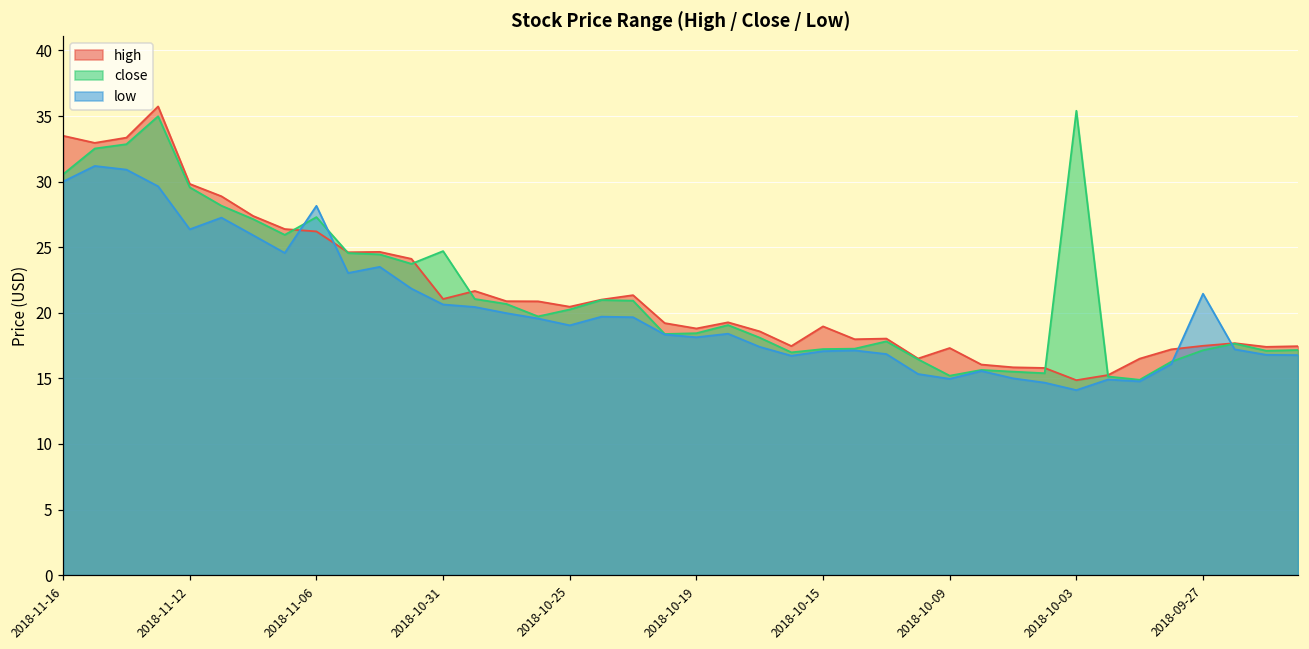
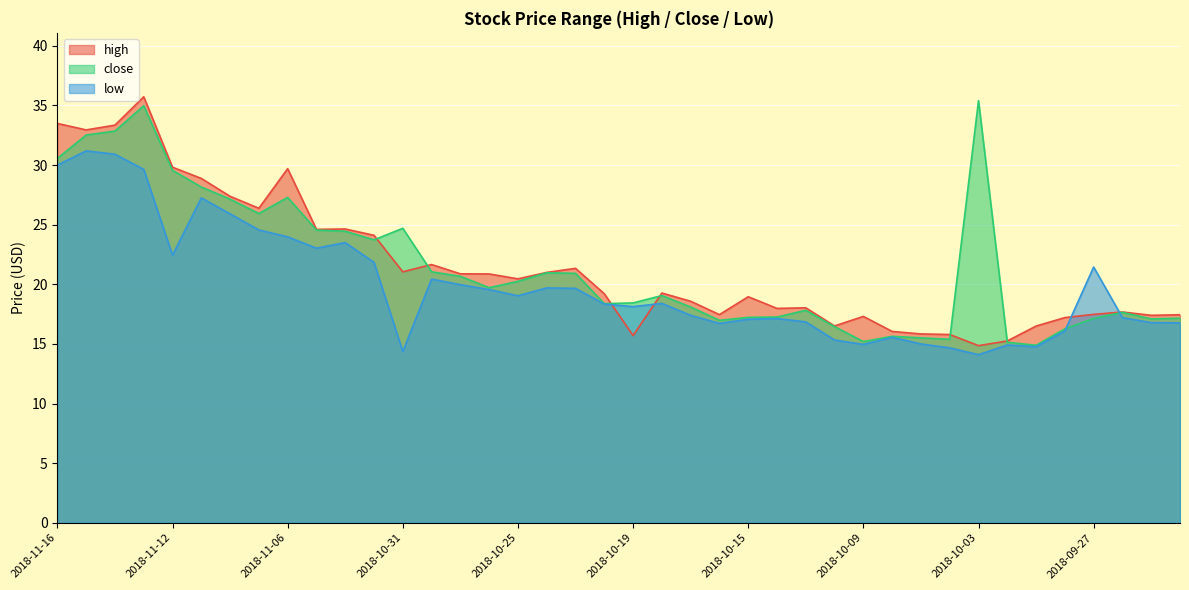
  {
    "high": {
      "2018-11-16": 33.5,
      "2018-11-12": 29.8,
-     "2018-11-06": 26.2,
+     "2018-11-06": 29.7,
      "2018-10-31": 21.1,
-     "2018-10-19": 18.8,
+     "2018-10-19": 15.7,
      "2018-10-15": 19.0,
      "2018-10-09": 17.3,
      "2018-10-03": 14.9,
      "2018-09-27": 17.5
    },
    "close": {
      "2018-11-16": 30.6,
      "2018-11-12": 29.6,
      "2018-11-06": 27.3,
      "2018-10-31": 24.7,
      "2018-10-19": 18.4,
      "2018-10-09": 15.2,
      "2018-10-03": 35.4,
      "2018-09-27": 17.1
    },
    "low": {
      "2018-11-16": 30.0,
-     "2018-11-12": 26.4,
-     "2018-11-06": 28.2,
-     "2018-10-31": 20.6,
+     "2018-11-12": 22.5,
+     "2018-11-06": 24.0,
+     "2018-10-31": 14.4,
      "2018-10-25": 19.0,
      "2018-10-19": 18.1,
      "2018-10-09": 15.0,
      "2018-10-03": 14.1,
      "2018-09-27": 21.5
    }
  }
